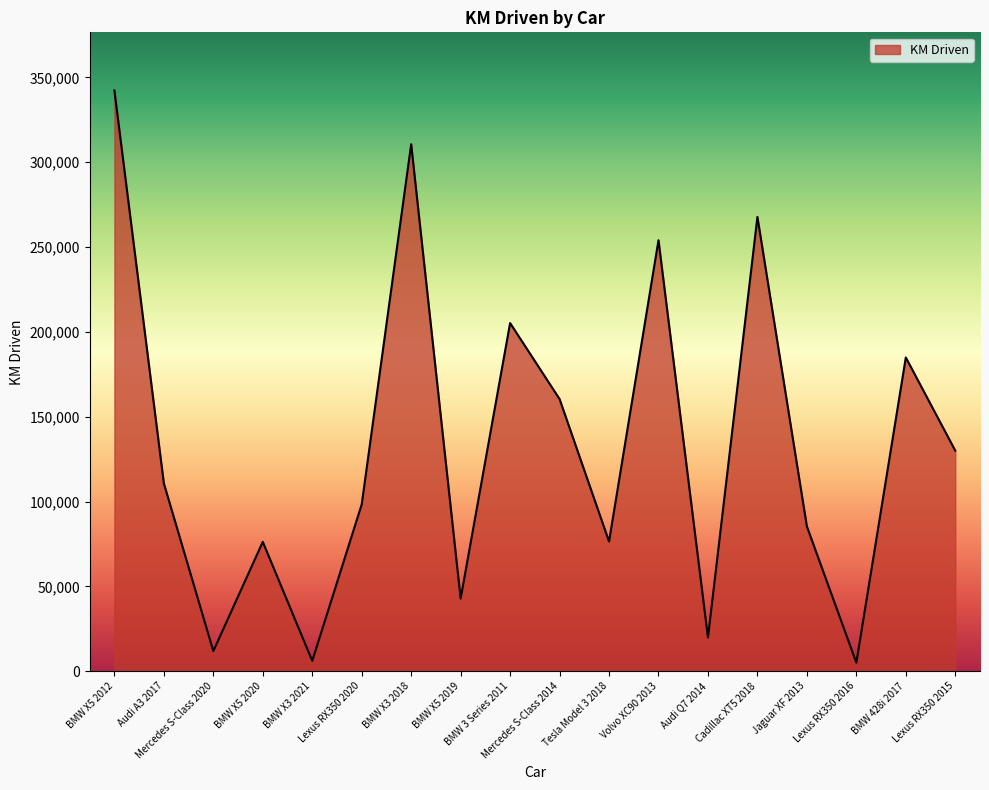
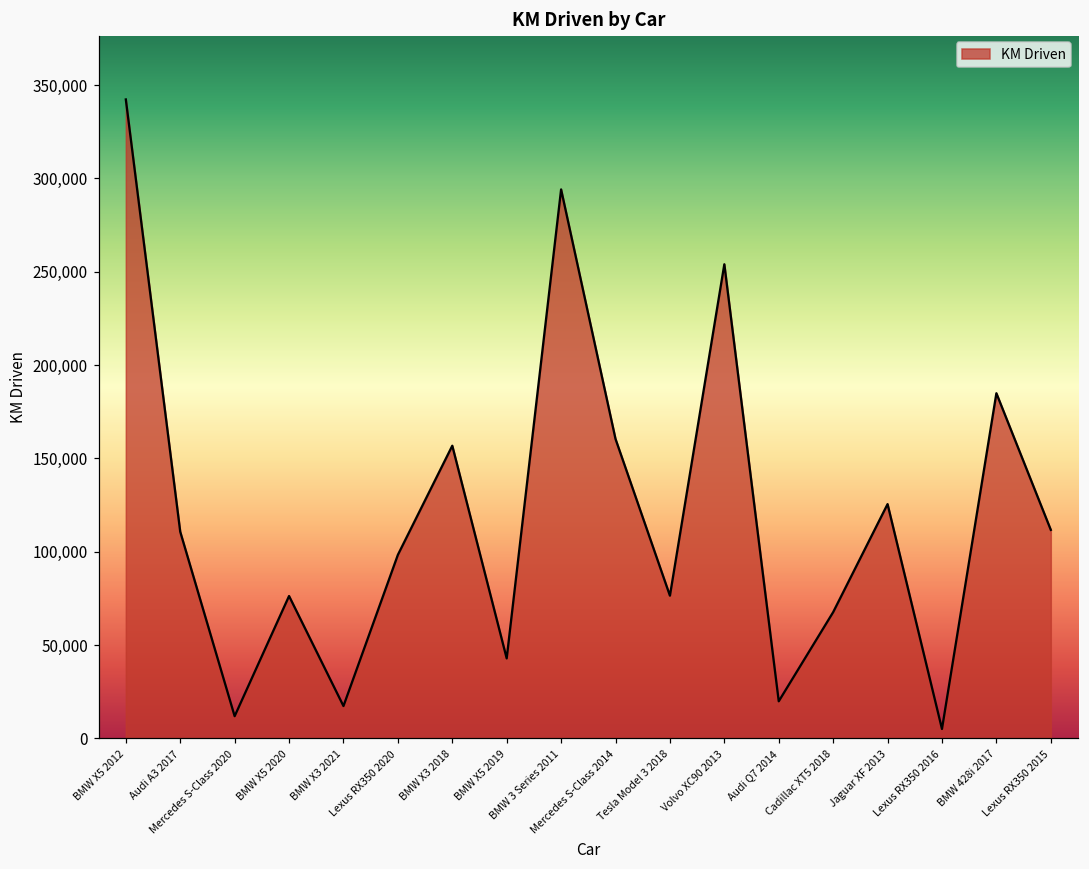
  {
    "BMW X5 2012": "342,000",
    "Audi A3 2017": "111,000",
    "Mercedes S-Class 2020": "12,000",
    "BMW X5 2020": "76,000",
-   "BMW X3 2021": "6,000",
+   "BMW X3 2021": "17,000",
    "Lexus RX350 2020": "98,000",
-   "BMW X3 2018": "311,000",
+   "BMW X3 2018": "157,000",
    "BMW X5 2019": "43,000",
-   "BMW 3 Series 2011": "205,000",
+   "BMW 3 Series 2011": "294,000",
    "Mercedes S-Class 2014": "160,000",
    "Tesla Model 3 2018": "76,000",
    "Volvo XC90 2013": "254,000",
    "Audi Q7 2014": "20,000",
-   "Cadillac XT5 2018": "268,000",
-   "Jaguar XF 2013": "85,000",
+   "Cadillac XT5 2018": "68,000",
+   "Jaguar XF 2013": "125,000",
    "Lexus RX350 2016": "5,000",
    "BMW 428i 2017": "185,000",
-   "Lexus RX350 2015": "130,000"
+   "Lexus RX350 2015": "112,000"
  }
